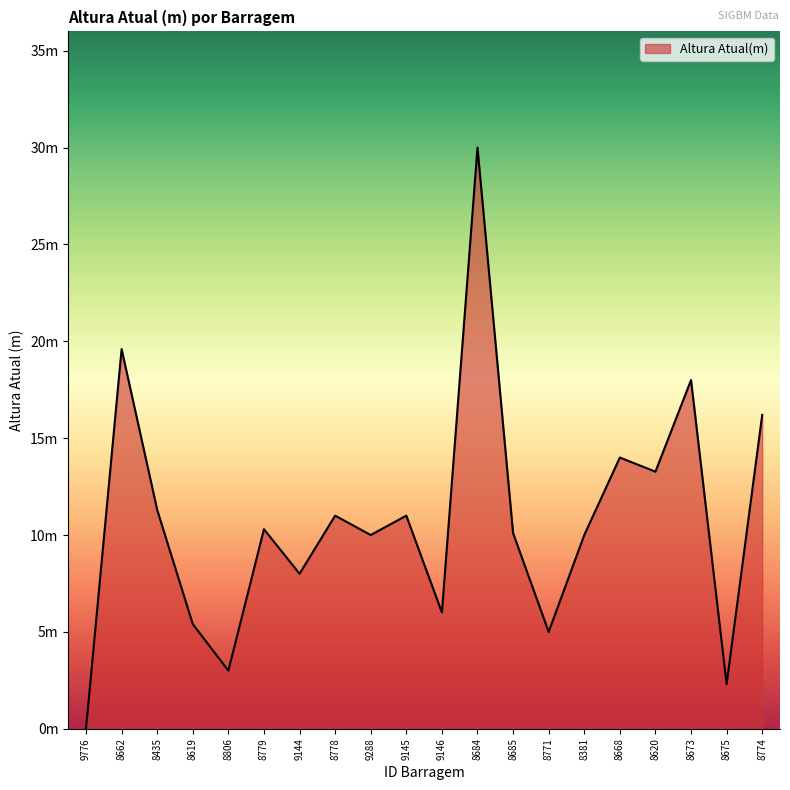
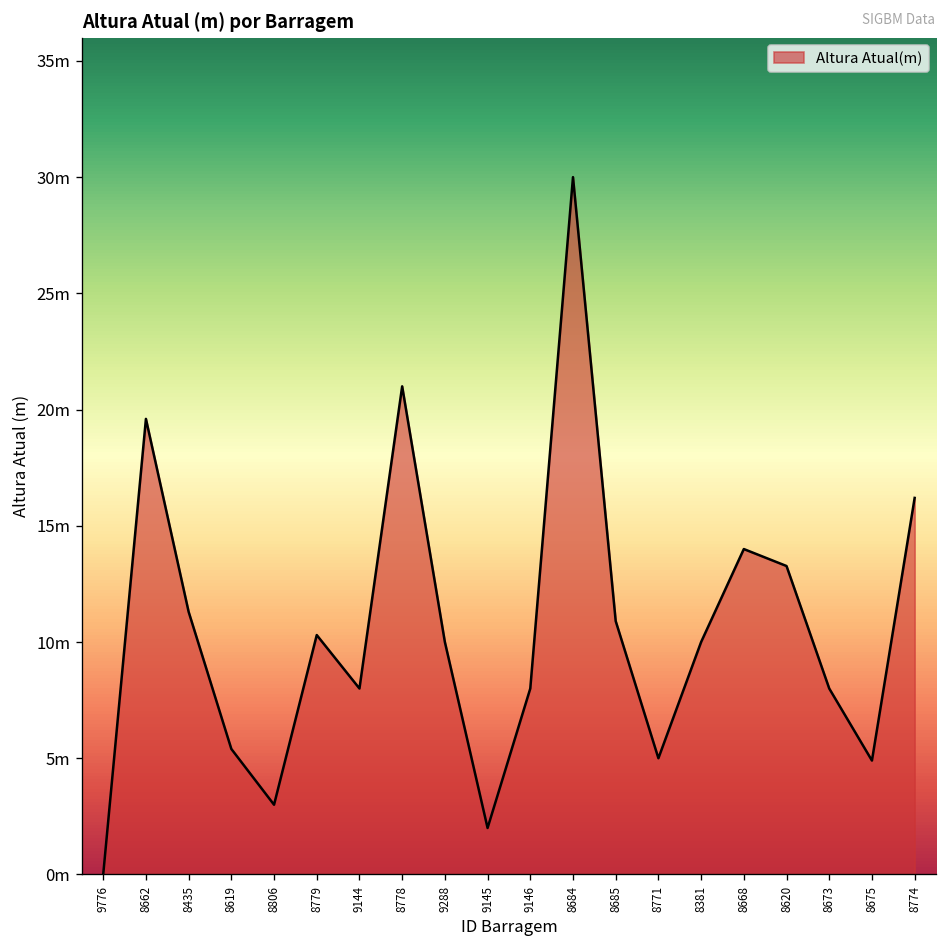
  {
    "9776": "0.0m",
    "8662": "19.6m",
    "8435": "11.3m",
    "8619": "5.4m",
    "8806": "3.0m",
    "8779": "10.3m",
    "9144": "8.0m",
-   "8778": "11m",
+   "8778": "21m",
    "9288": "10.0m",
-   "9145": "11m",
-   "9146": "6m",
+   "9145": "2m",
+   "9146": "8m",
    "8684": "30.0m",
-   "8685": "10.1m",
+   "8685": "10.9m",
    "8771": "5.0m",
    "8381": "10.0m",
    "8668": "14.0m",
    "8620": "13.3m",
-   "8673": "18m",
-   "8675": "2.3m",
+   "8673": "8m",
+   "8675": "4.9m",
    "8774": "16.2m"
  }
